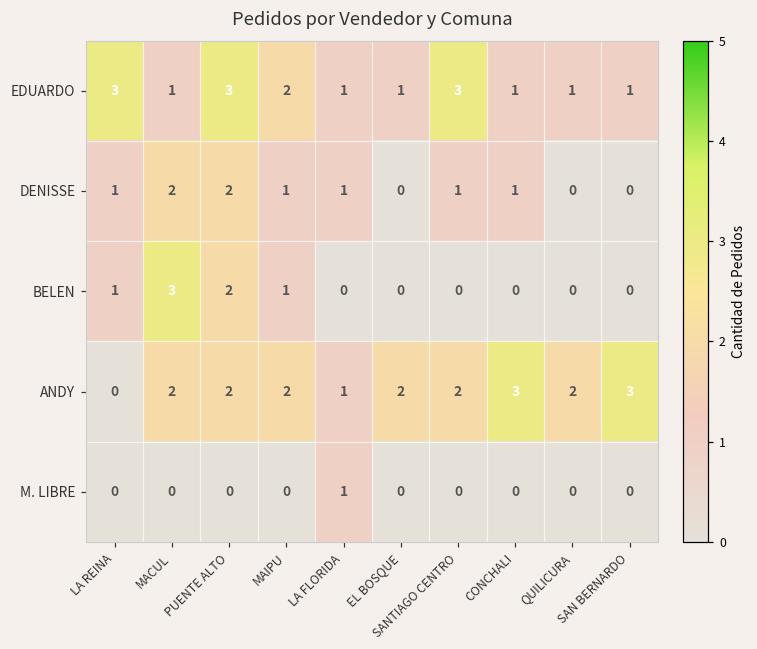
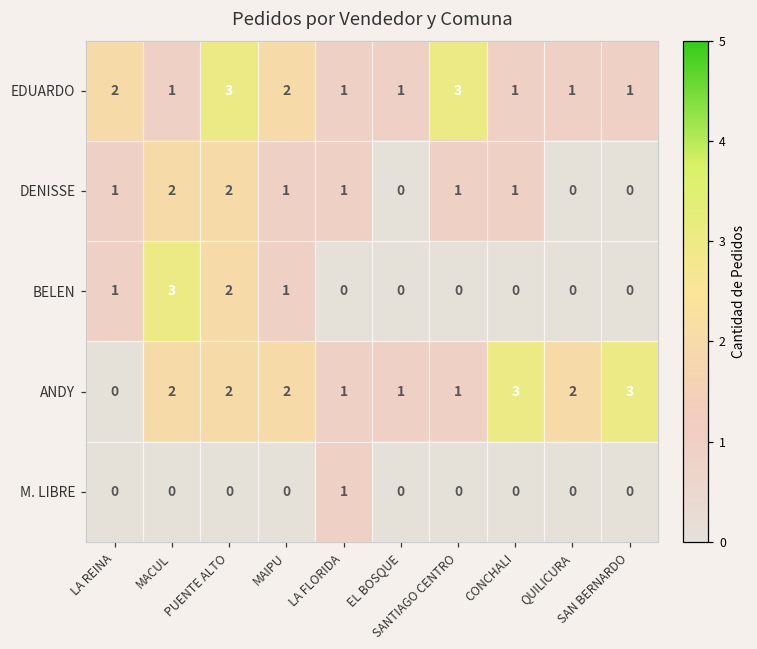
  {
    "EDUARDO": {
-     "LA REINA": 3,
+     "LA REINA": 2,
      "MACUL": 1,
      "PUENTE ALTO": 3,
      "MAIPU": 2,
      "LA FLORIDA": 1,
      "EL BOSQUE": 1,
      "SANTIAGO CENTRO": 3,
      "CONCHALI": 1,
      "QUILICURA": 1,
      "SAN BERNARDO": 1
    },
    "DENISSE": {
      "LA REINA": 1,
      "MACUL": 2,
      "PUENTE ALTO": 2,
      "MAIPU": 1,
      "LA FLORIDA": 1,
      "EL BOSQUE": 0,
      "SANTIAGO CENTRO": 1,
      "CONCHALI": 1,
      "QUILICURA": 0,
      "SAN BERNARDO": 0
    },
    "BELEN": {
      "LA REINA": 1,
      "MACUL": 3,
      "PUENTE ALTO": 2,
      "MAIPU": 1,
      "LA FLORIDA": 0,
      "EL BOSQUE": 0,
      "SANTIAGO CENTRO": 0,
      "CONCHALI": 0,
      "QUILICURA": 0,
      "SAN BERNARDO": 0
    },
    "ANDY": {
      "LA REINA": 0,
      "MACUL": 2,
      "PUENTE ALTO": 2,
      "MAIPU": 2,
      "LA FLORIDA": 1,
-     "EL BOSQUE": 2,
-     "SANTIAGO CENTRO": 2,
+     "EL BOSQUE": 1,
+     "SANTIAGO CENTRO": 1,
      "CONCHALI": 3,
      "QUILICURA": 2,
      "SAN BERNARDO": 3
    },
    "M. LIBRE": {
      "LA REINA": 0,
      "MACUL": 0,
      "PUENTE ALTO": 0,
      "MAIPU": 0,
      "LA FLORIDA": 1,
      "EL BOSQUE": 0,
      "SANTIAGO CENTRO": 0,
      "CONCHALI": 0,
      "QUILICURA": 0,
      "SAN BERNARDO": 0
    }
  }
